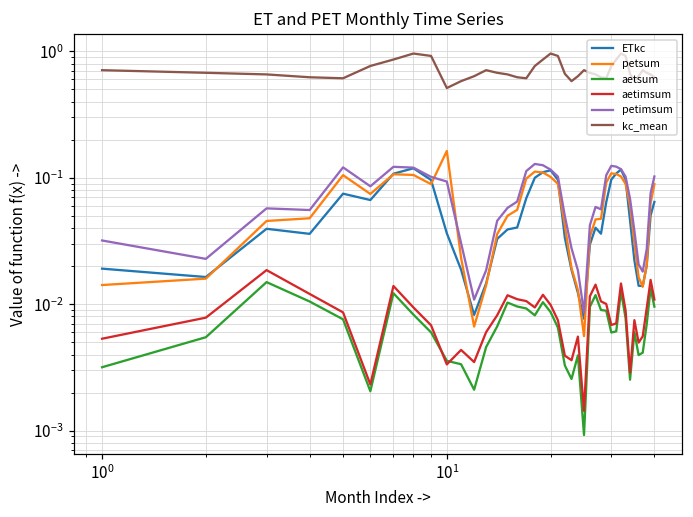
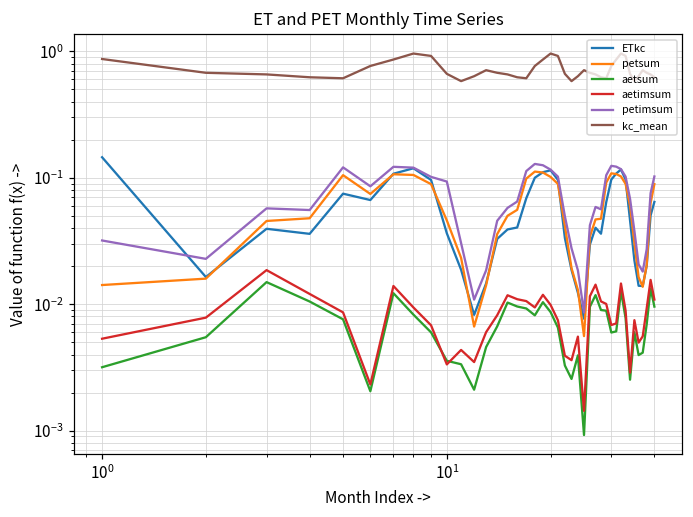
  {
    "ETkc": {
-     "10^0": 0.019,
+     "10^0": 0.15,
      "10^1": 0.036
    },
    "petsum": {
      "10^0": 0.014,
-     "10^1": 0.16
+     "10^1": 0.046
    },
    "aetsum": {
      "10^0": 0.0032,
      "10^1": 0.0036
    },
    "aetimsum": {
      "10^0": 0.005,
      "10^1": 0.0033
    },
    "petimsum": {
      "10^0": 0.032,
      "10^1": 0.09
    },
    "kc_mean": {
-     "10^0": 0.7,
-     "10^1": 0.5
+     "10^0": 0.9,
+     "10^1": 0.7
    }
  }
